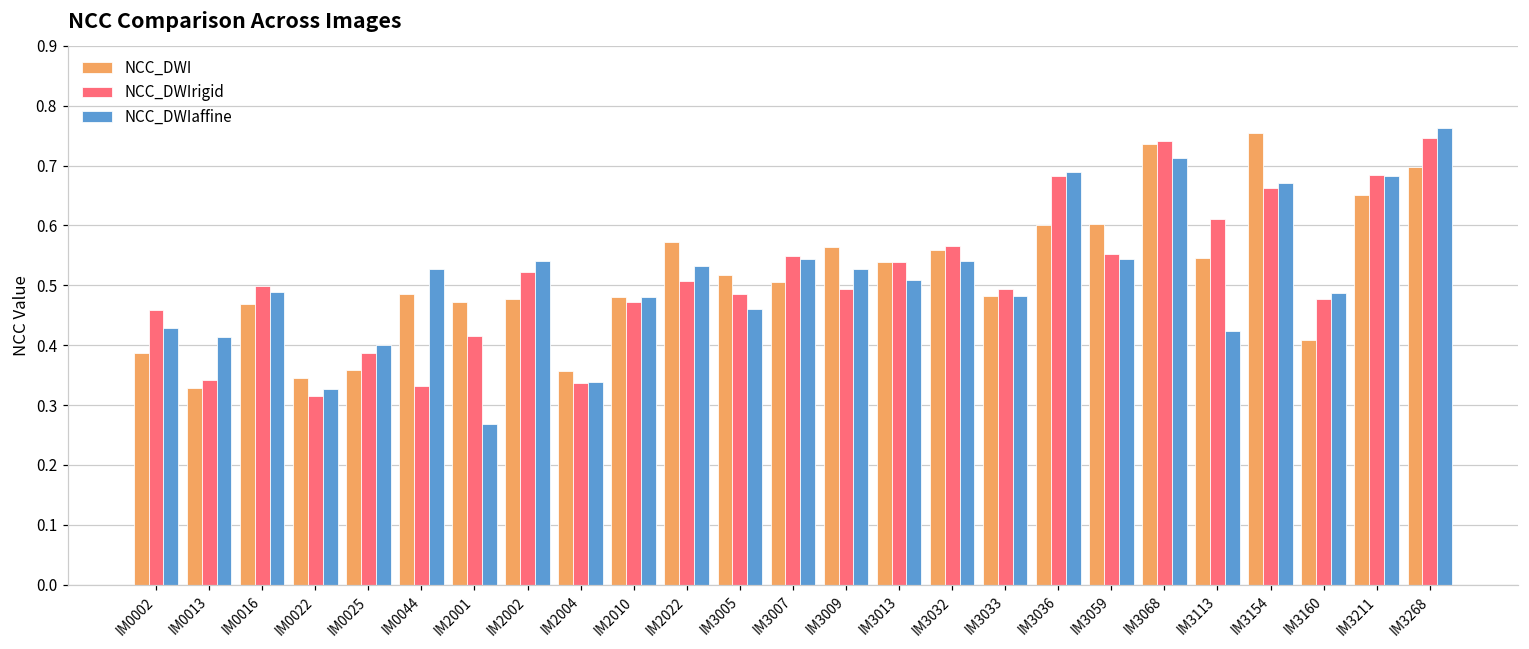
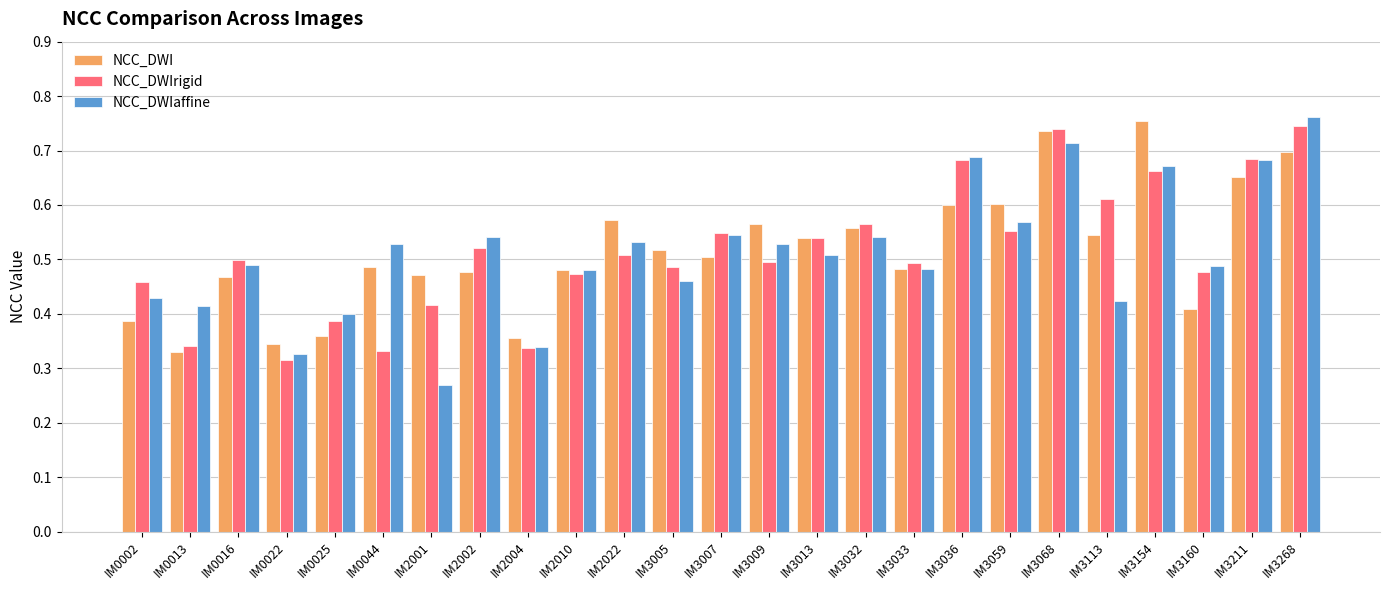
  {
    "NCC_DWI": {
      "IM0002": 0.39,
      "IM0013": 0.33,
      "IM0016": 0.47,
      "IM0022": 0.35,
      "IM0025": 0.36,
      "IM0044": 0.49,
      "IM2001": 0.47,
      "IM2002": 0.48,
      "IM2004": 0.36,
      "IM2010": 0.48,
      "IM2022": 0.57,
      "IM3005": 0.52,
      "IM3007": 0.50,
      "IM3009": 0.56,
      "IM3013": 0.54,
      "IM3032": 0.56,
      "IM3033": 0.48,
      "IM3036": 0.60,
      "IM3059": 0.60,
      "IM3068": 0.74,
      "IM3113": 0.55,
      "IM3154": 0.76,
      "IM3160": 0.41,
      "IM3211": 0.65,
      "IM3268": 0.70
    },
    "NCC_DWIrigid": {
      "IM0002": 0.46,
      "IM0013": 0.34,
      "IM0016": 0.50,
      "IM0022": 0.32,
      "IM0025": 0.39,
      "IM0044": 0.33,
      "IM2001": 0.42,
      "IM2002": 0.52,
      "IM2004": 0.34,
      "IM2010": 0.47,
      "IM2022": 0.51,
      "IM3005": 0.49,
      "IM3007": 0.55,
      "IM3009": 0.49,
      "IM3013": 0.54,
      "IM3032": 0.57,
      "IM3033": 0.49,
      "IM3036": 0.68,
      "IM3059": 0.55,
      "IM3068": 0.74,
      "IM3113": 0.61,
      "IM3154": 0.66,
      "IM3160": 0.48,
      "IM3211": 0.68,
      "IM3268": 0.75
    },
    "NCC_DWIaffine": {
      "IM0002": 0.43,
      "IM0013": 0.41,
      "IM0016": 0.49,
      "IM0022": 0.33,
      "IM0025": 0.40,
      "IM0044": 0.53,
      "IM2001": 0.27,
      "IM2002": 0.54,
      "IM2004": 0.34,
      "IM2010": 0.48,
      "IM2022": 0.53,
      "IM3005": 0.46,
      "IM3007": 0.54,
      "IM3009": 0.53,
      "IM3013": 0.51,
      "IM3032": 0.54,
      "IM3033": 0.48,
      "IM3036": 0.69,
-     "IM3059": 0.54,
+     "IM3059": 0.57,
      "IM3068": 0.71,
      "IM3113": 0.42,
      "IM3154": 0.67,
      "IM3160": 0.49,
      "IM3211": 0.68,
      "IM3268": 0.76
    }
  }
